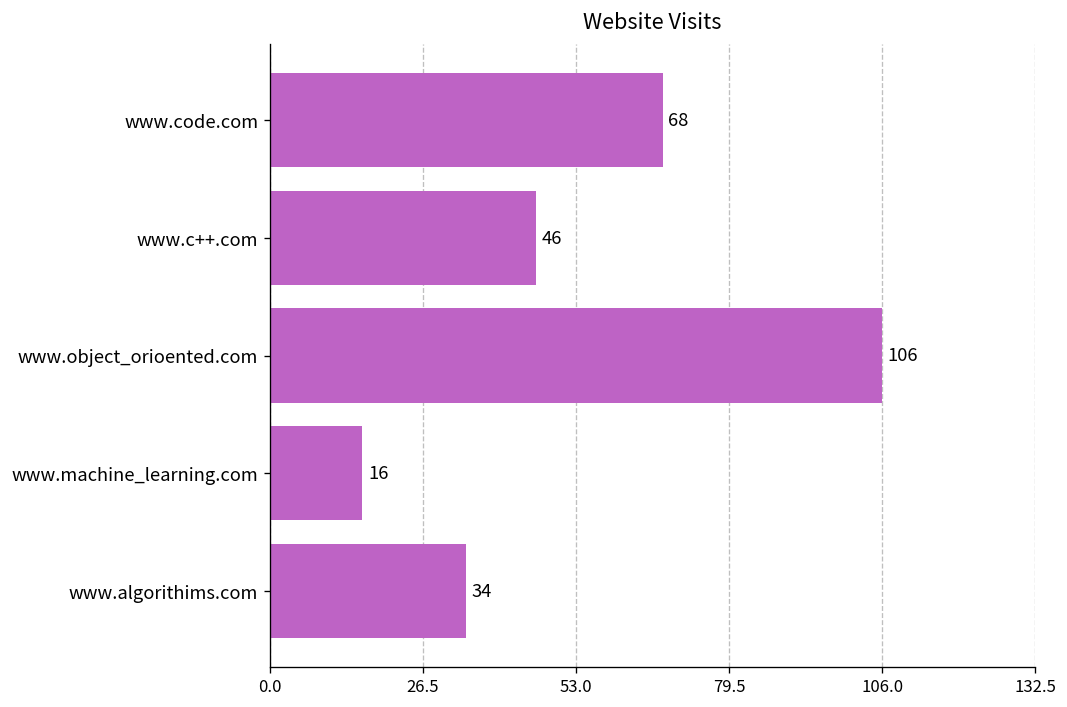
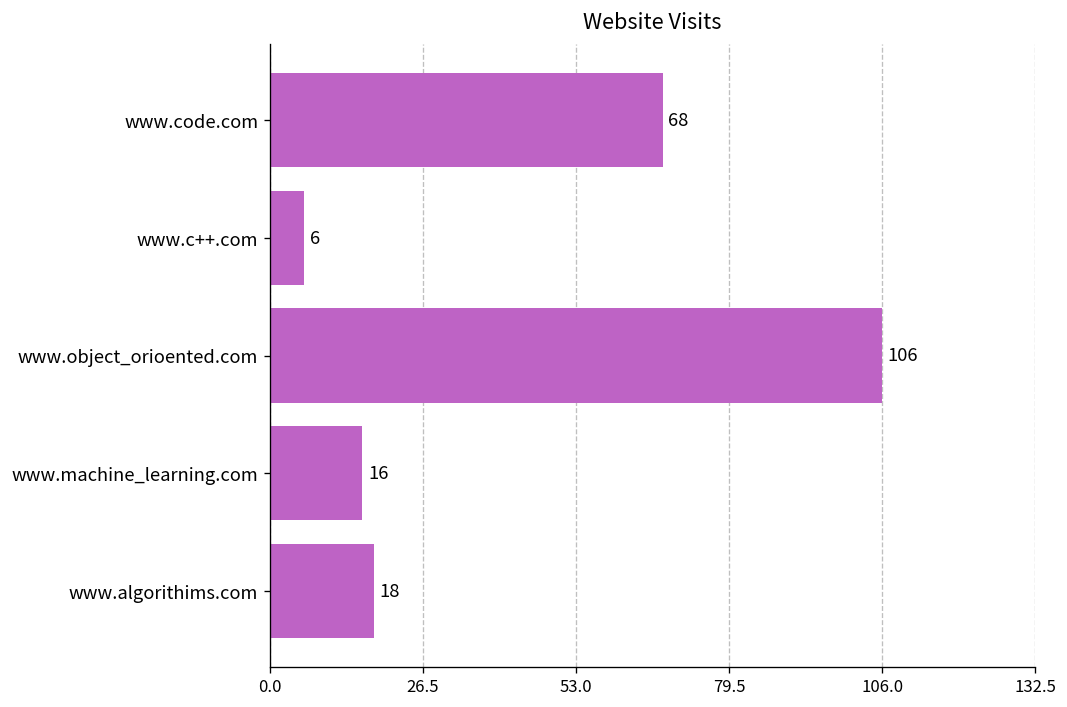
  {
    "www.code.com": 68,
-   "www.c++.com": 46,
+   "www.c++.com": 6,
    "www.object_orioented.com": 106,
    "www.machine_learning.com": 16,
-   "www.algorithims.com": 34
+   "www.algorithims.com": 18
  }
